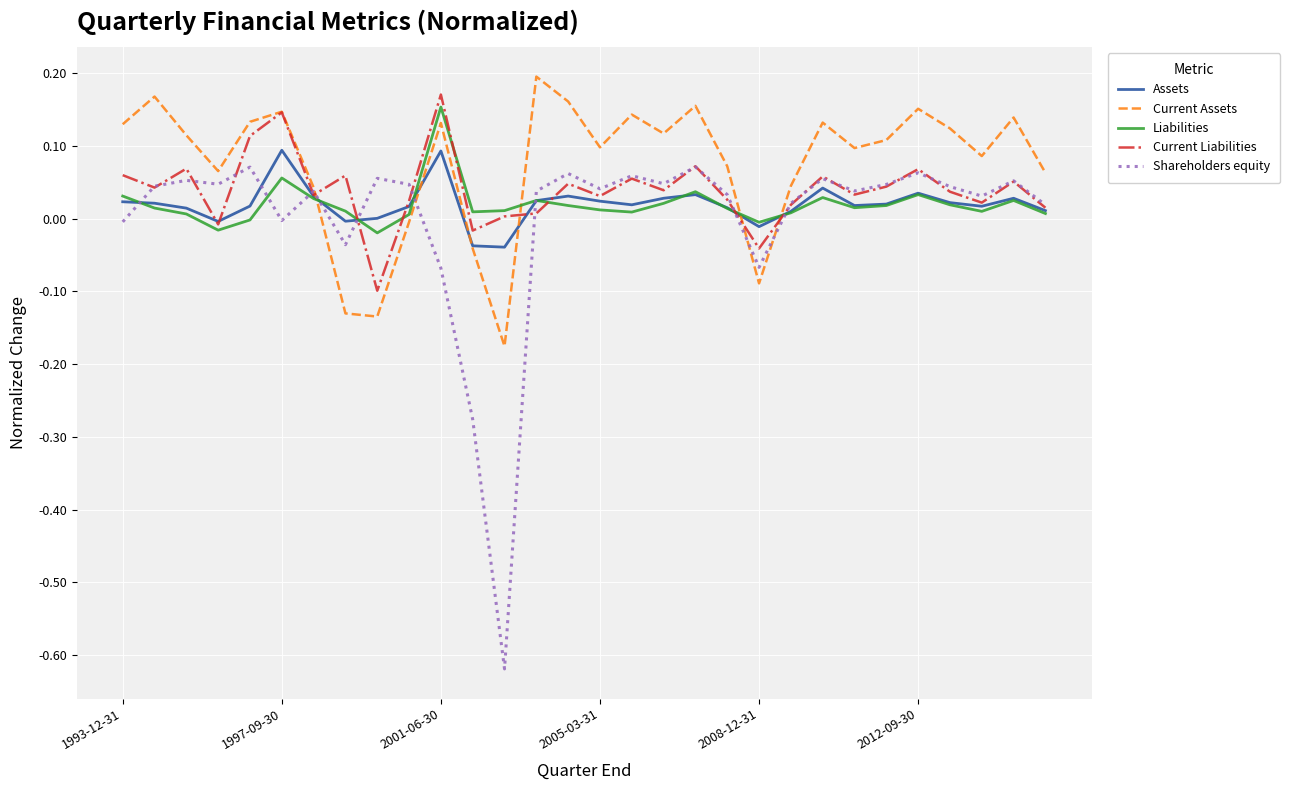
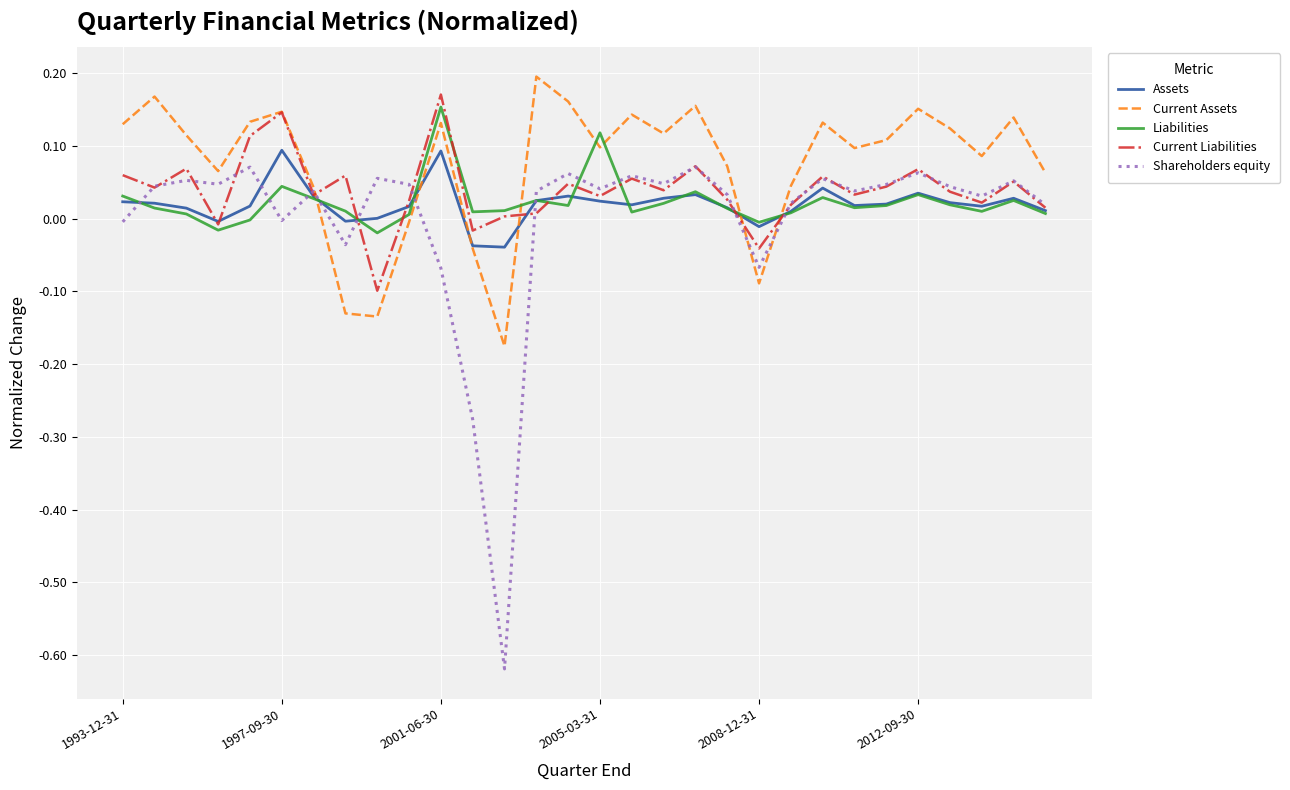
  {
    "Assets": {
      "1993-12-31": 0.02,
      "1997-09-30": 0.09,
      "2001-06-30": 0.09,
      "2005-03-31": 0.02,
      "2008-12-31": -0.01
    },
    "Current Assets": {
      "1993-12-31": 0.13,
      "2001-06-30": 0.13,
      "2005-03-31": 0.10,
      "2008-12-31": -0.09,
      "2012-09-30": 0.15
    },
    "Liabilities": {
      "1993-12-31": 0.03,
-     "1997-09-30": 0.06,
+     "1997-09-30": 0.04,
      "2001-06-30": 0.15,
-     "2005-03-31": 0.01,
+     "2005-03-31": 0.12,
      "2008-12-31": -0.01
    },
    "Current Liabilities": {
      "1993-12-31": 0.06,
      "2001-06-30": 0.17,
      "2005-03-31": 0.03,
      "2008-12-31": -0.04,
      "2012-09-30": 0.07
    },
    "Shareholders equity": {
      "1993-12-31": 0.00,
      "1997-09-30": 0.00,
      "2001-06-30": -0.07,
      "2005-03-31": 0.04,
      "2008-12-31": -0.07,
      "2012-09-30": 0.06
    }
  }
